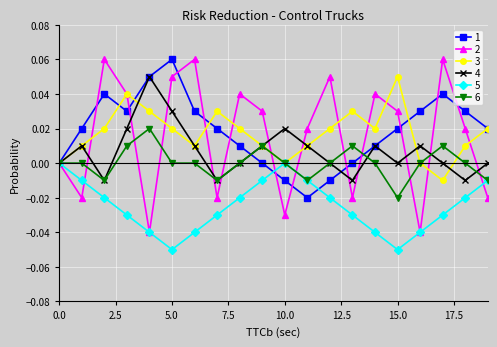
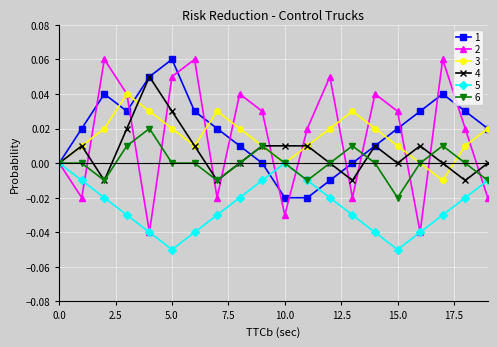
  {
    "1": {
      "5.0": 0.06,
-     "10.0": -0.01,
+     "10.0": -0.02,
      "15.0": 0.02
    },
    "2": {
      "5.0": 0.05,
      "10.0": -0.03,
      "15.0": 0.03
    },
    "3": {
      "5.0": 0.02,
-     "15.0": 0.05
+     "15.0": 0.01
    },
    "4": {
      "5.0": 0.03,
-     "10.0": 0.02,
+     "10.0": 0.01,
      "15.0": 0.00
    },
    "5": {
      "5.0": -0.05,
      "15.0": -0.05
    },
    "6": {
      "5.0": 0.00,
      "15.0": -0.02
    }
  }
